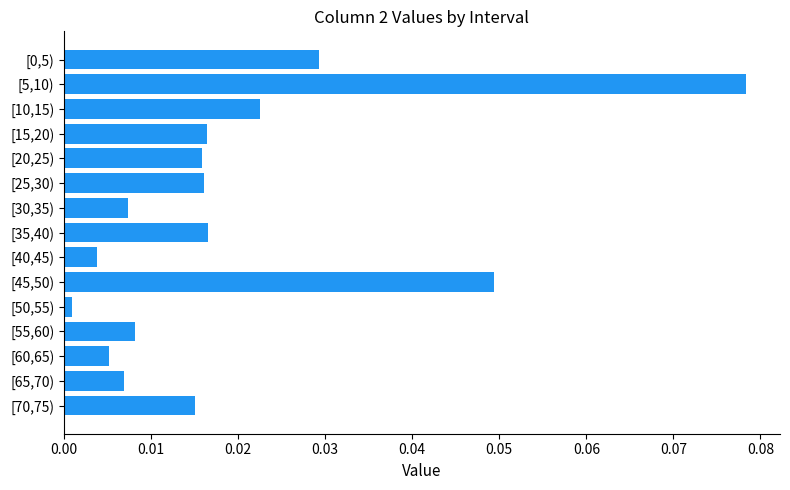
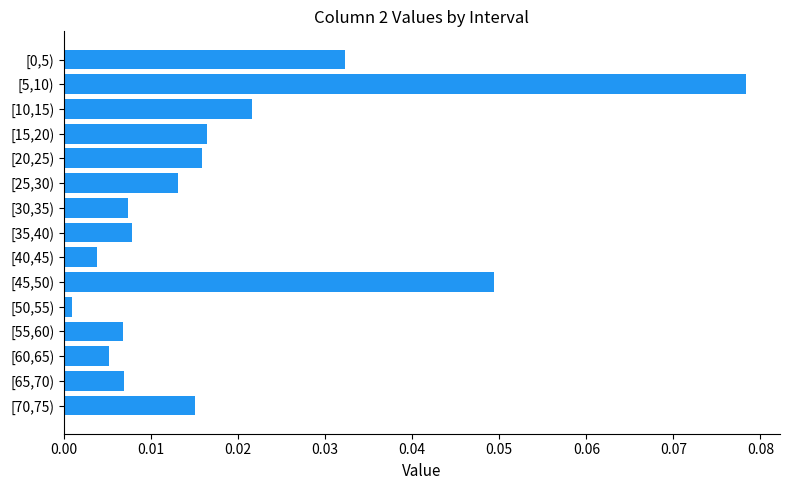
  {
-   "[0,5)": 0.029,
+   "[0,5)": 0.032,
    "[5,10)": 0.078,
-   "[10,15)": 0.023,
+   "[10,15)": 0.022,
    "[15,20)": 0.016,
    "[20,25)": 0.016,
-   "[25,30)": 0.016,
+   "[25,30)": 0.013,
    "[30,35)": 0.007,
-   "[35,40)": 0.017,
+   "[35,40)": 0.008,
    "[40,45)": 0.004,
    "[45,50)": 0.049,
    "[50,55)": 0.001,
-   "[55,60)": 0.008,
+   "[55,60)": 0.007,
    "[60,65)": 0.005,
    "[65,70)": 0.007,
    "[70,75)": 0.015
  }
